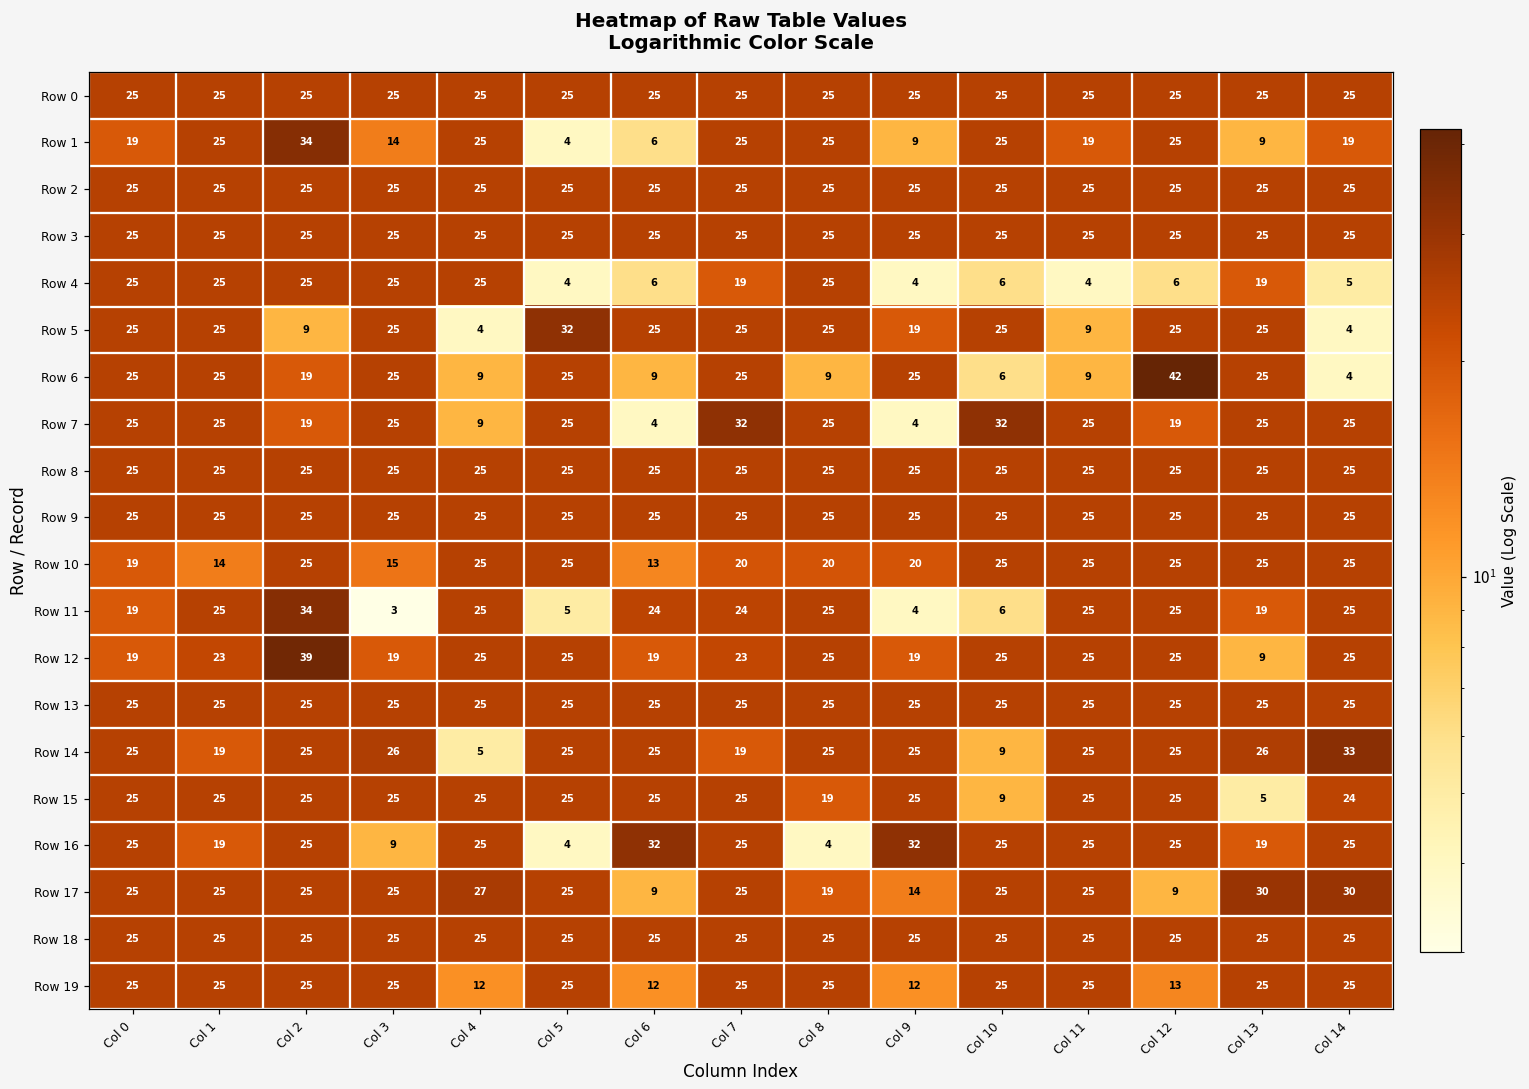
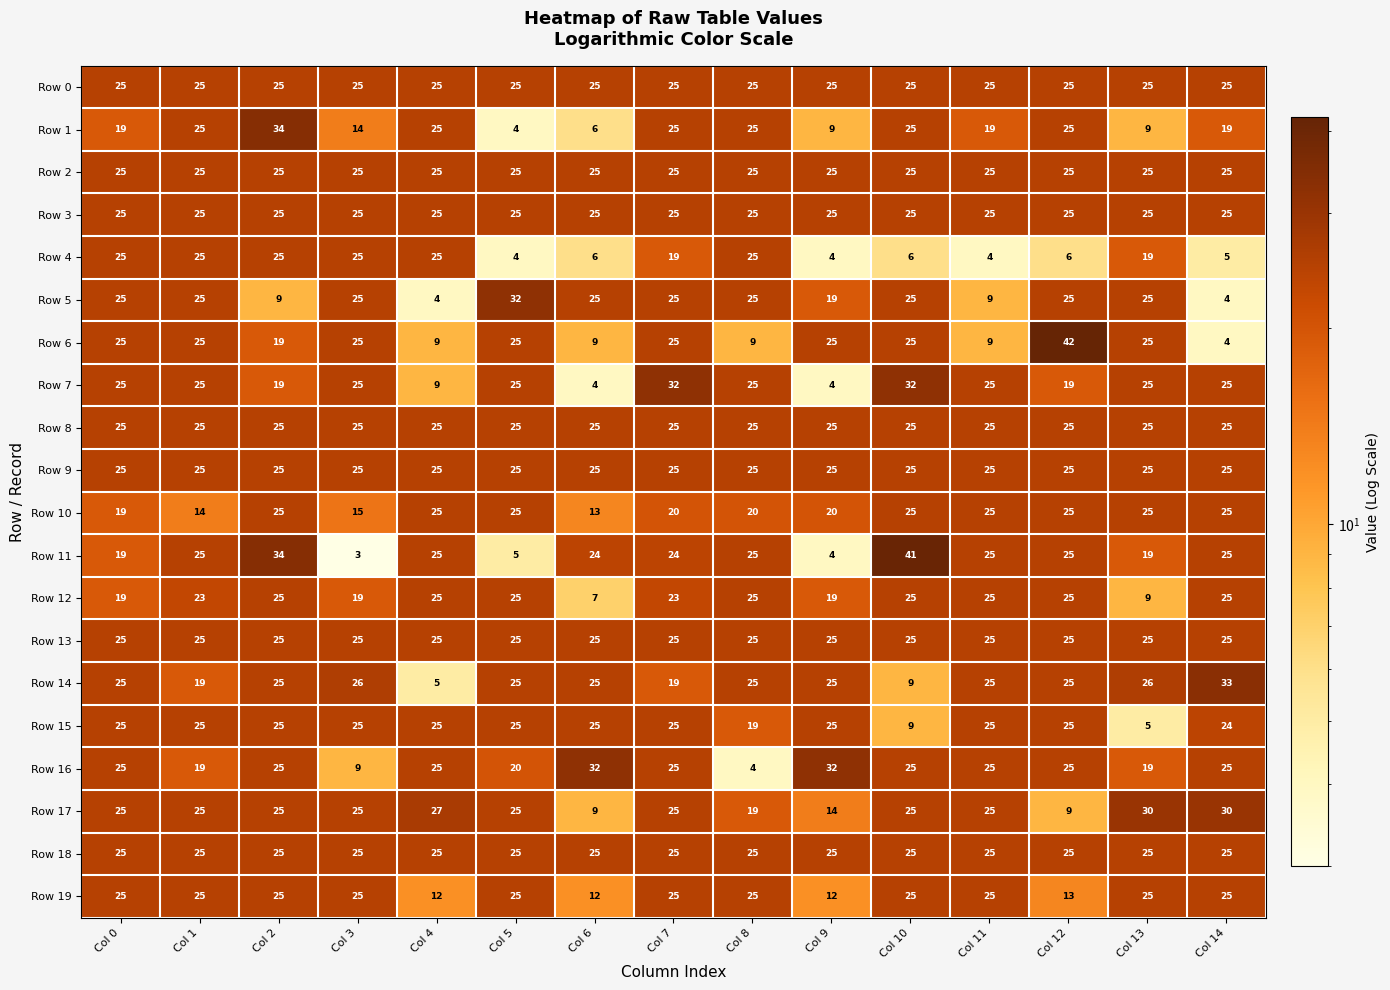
  {
    "Row 6": {
      "Col 0": 25,
      "Col 1": 25,
      "Col 2": 19,
      "Col 3": 25,
      "Col 4": 9,
      "Col 5": 25,
      "Col 6": 9,
      "Col 7": 25,
      "Col 8": 9,
      "Col 9": 25,
-     "Col 10": 6,
+     "Col 10": 25,
      "Col 11": 9,
      "Col 12": 42,
      "Col 13": 25,
      "Col 14": 4
    },
    "Row 11": {
      "Col 0": 19,
      "Col 1": 25,
      "Col 2": 34,
      "Col 3": 3,
      "Col 4": 25,
      "Col 5": 5,
      "Col 6": 24,
      "Col 7": 24,
      "Col 8": 25,
      "Col 9": 4,
-     "Col 10": 6,
+     "Col 10": 41,
      "Col 11": 25,
      "Col 12": 25,
      "Col 13": 19,
      "Col 14": 25
    },
    "Row 12": {
      "Col 0": 19,
      "Col 1": 23,
-     "Col 2": 39,
+     "Col 2": 25,
      "Col 3": 19,
      "Col 4": 25,
      "Col 5": 25,
-     "Col 6": 19,
+     "Col 6": 7,
      "Col 7": 23,
      "Col 8": 25,
      "Col 9": 19,
      "Col 10": 25,
      "Col 11": 25,
      "Col 12": 25,
      "Col 13": 9,
      "Col 14": 25
    },
    "Row 16": {
      "Col 0": 25,
      "Col 1": 19,
      "Col 2": 25,
      "Col 3": 9,
      "Col 4": 25,
-     "Col 5": 4,
+     "Col 5": 20,
      "Col 6": 32,
      "Col 7": 25,
      "Col 8": 4,
      "Col 9": 32,
      "Col 10": 25,
      "Col 11": 25,
      "Col 12": 25,
      "Col 13": 19,
      "Col 14": 25
    }
  }
